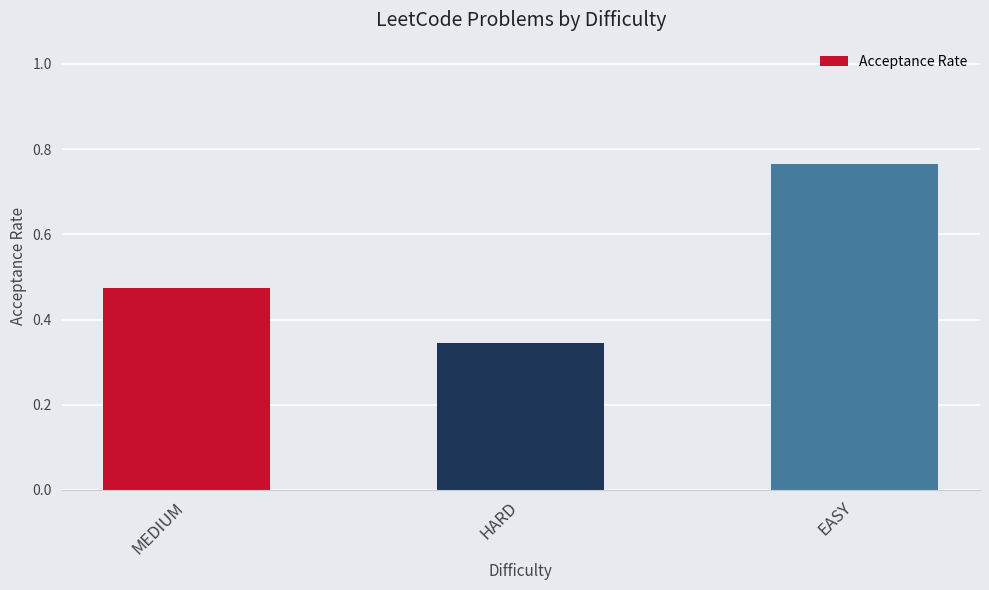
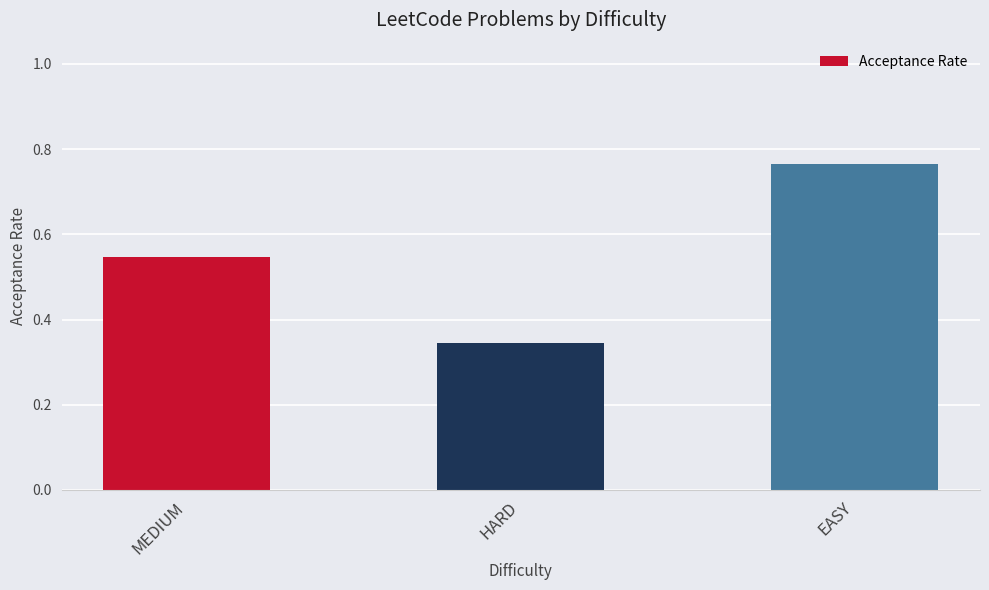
  {
-   "MEDIUM": 0.47,
+   "MEDIUM": 0.55,
    "HARD": 0.34,
    "EASY": 0.77
  }
